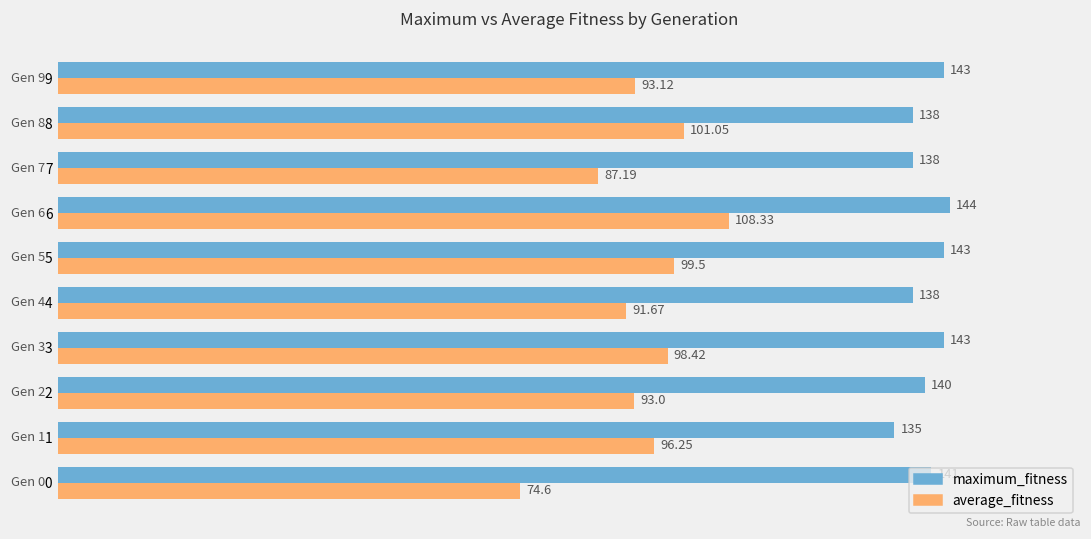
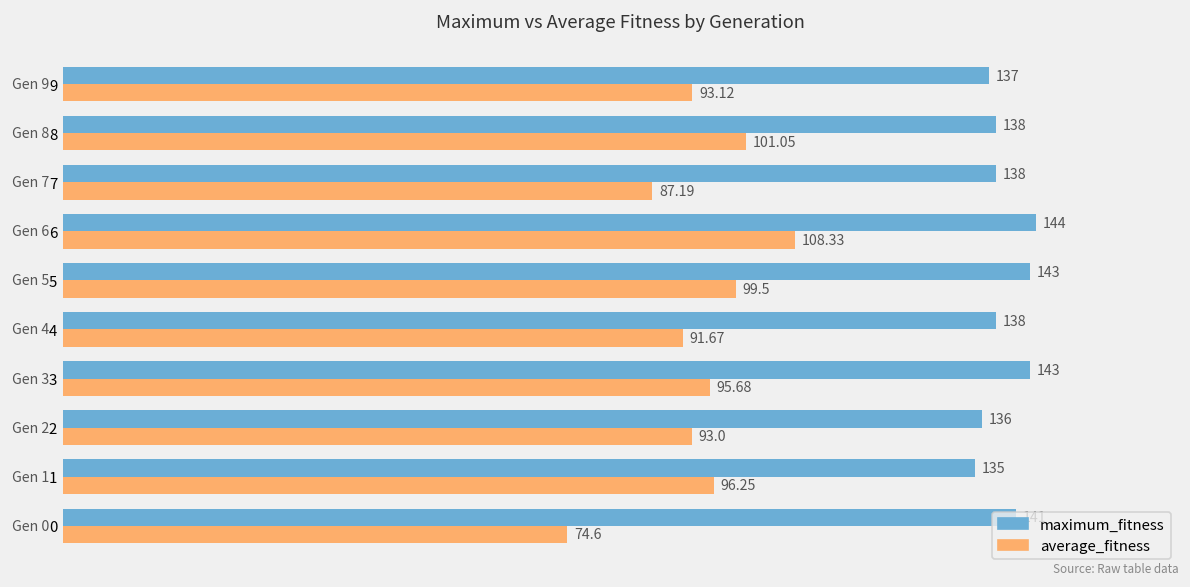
  {
    "maximum_fitness": {
-     "9": 143,
+     "9": 137,
      "8": 138,
      "7": 138,
      "6": 144,
      "5": 143,
      "4": 138,
      "3": 143,
-     "2": 140,
+     "2": 136,
      "1": 135
    },
    "average_fitness": {
      "9": 93.12,
      "8": 101.05,
      "7": 87.19,
      "6": 108.33,
      "5": 99.5,
      "4": 91.67,
-     "3": 98.42,
+     "3": 95.68,
      "2": 93.0,
      "1": 96.25,
      "0": 74.6
    }
  }
